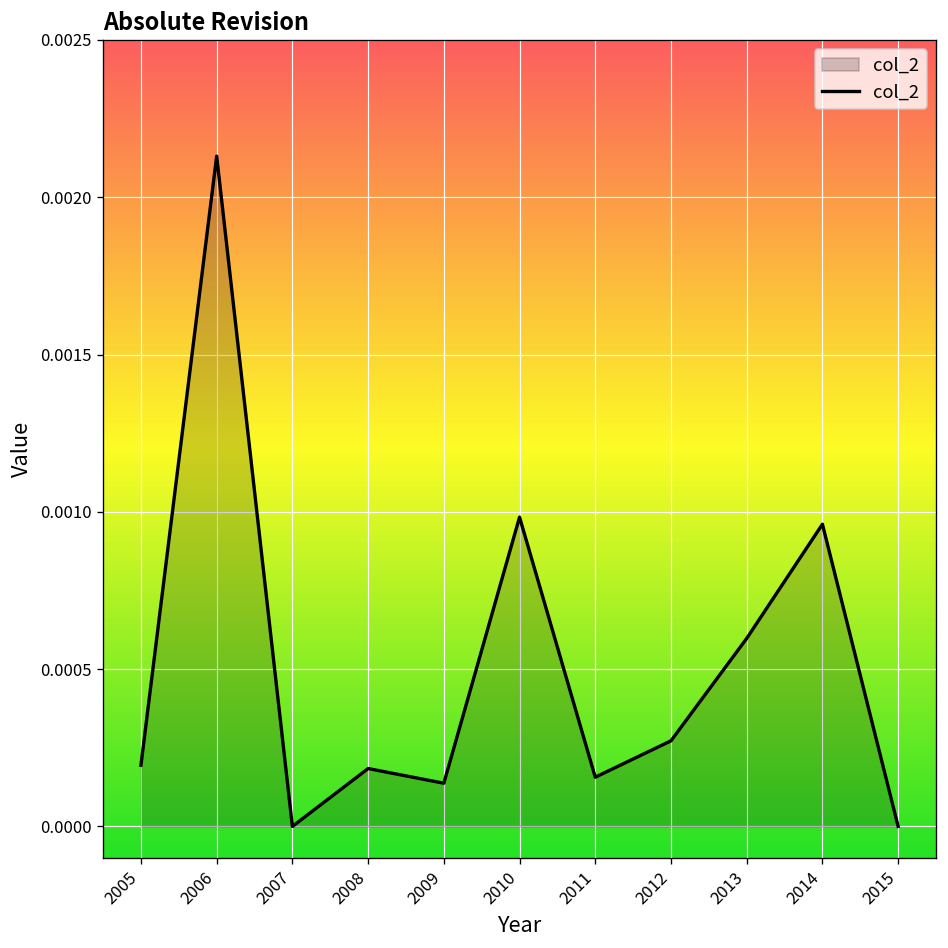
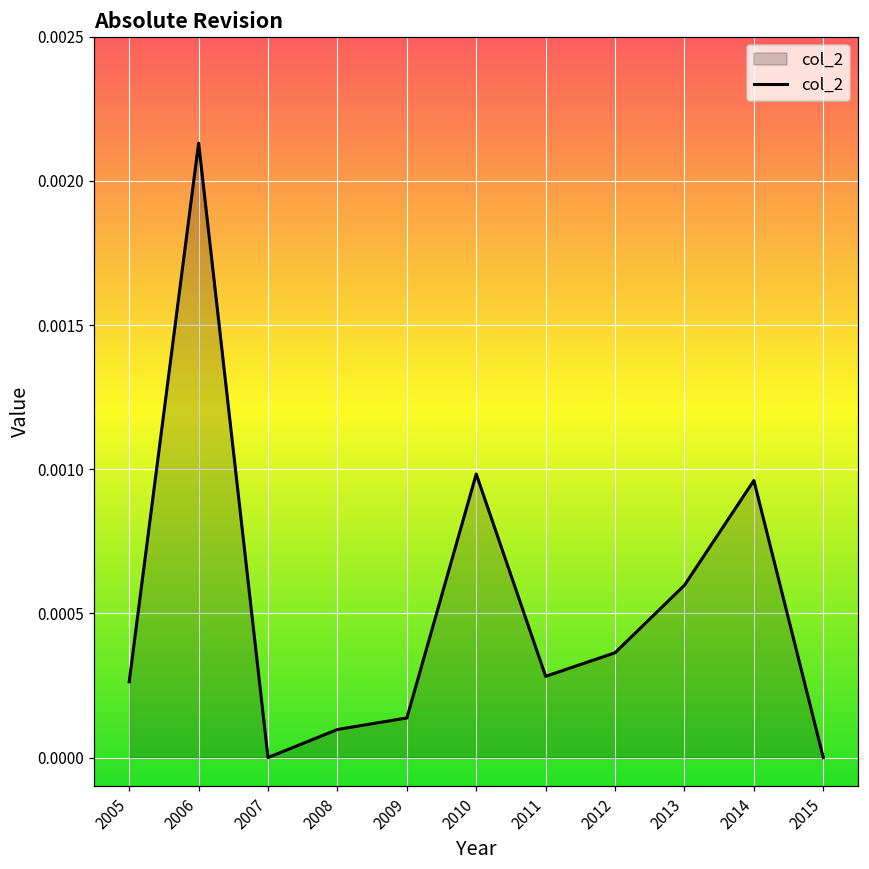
  {
-   "2005": 0.00019,
+   "2005": 0.00026,
    "2006": 0.00213,
    "2007": 0.00000,
-   "2008": 0.00018,
+   "2008": 0.00010,
    "2009": 0.00014,
    "2010": 0.00098,
-   "2011": 0.00016,
-   "2012": 0.00027,
+   "2011": 0.00028,
+   "2012": 0.00036,
    "2013": 0.00060,
    "2014": 0.00096,
    "2015": 0.00000
  }
